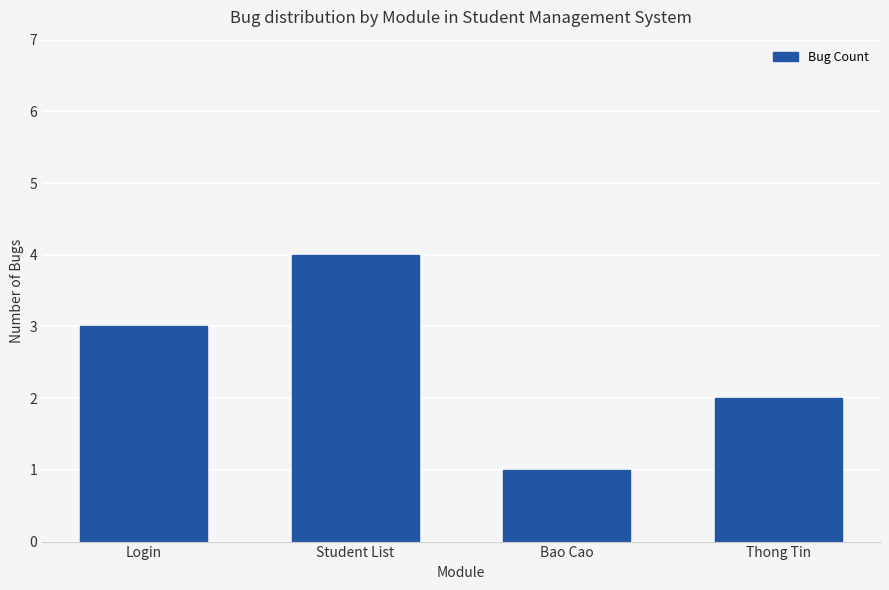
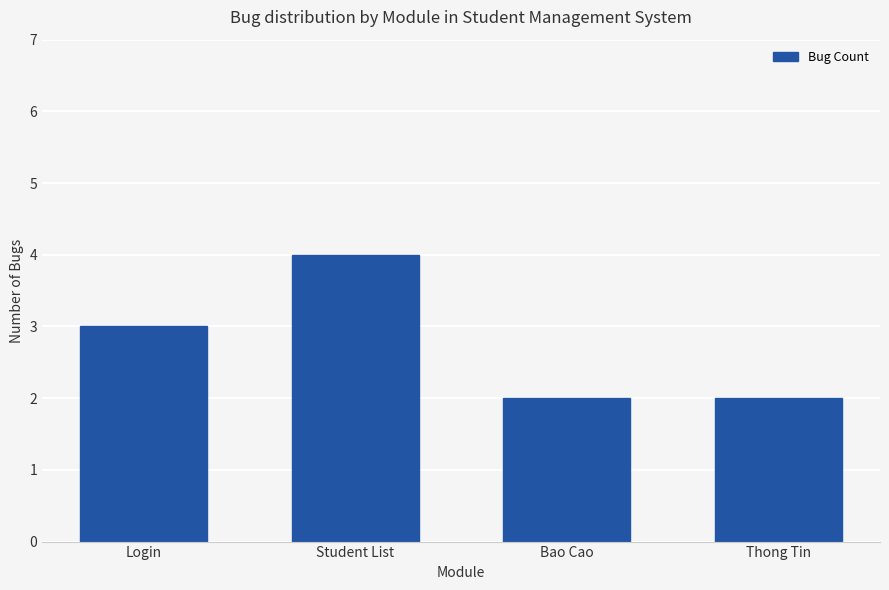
  {
    "Login": 3,
    "Student List": 4,
-   "Bao Cao": 1,
+   "Bao Cao": 2,
    "Thong Tin": 2
  }
